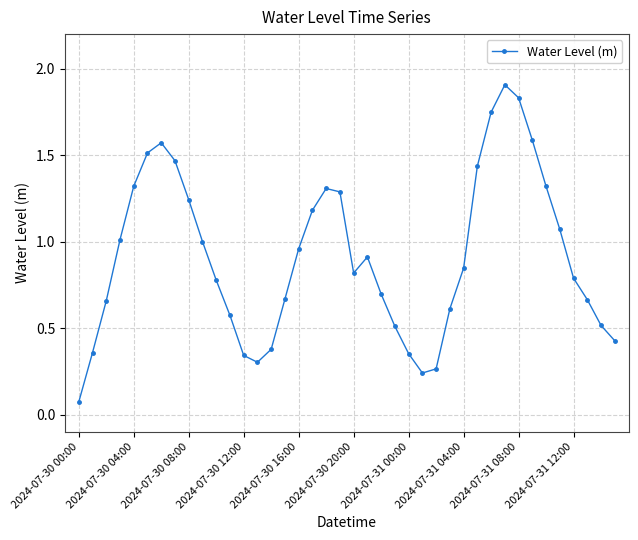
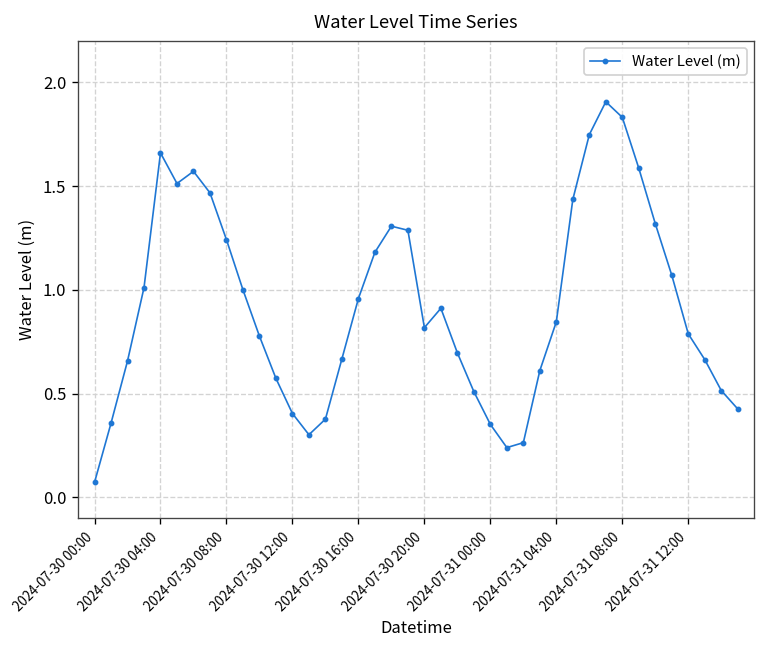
  {
    "2024-07-30 00:00": 0.07,
-   "2024-07-30 04:00": 1.32,
+   "2024-07-30 04:00": 1.66,
    "2024-07-30 08:00": 1.24,
-   "2024-07-30 12:00": 0.34,
+   "2024-07-30 12:00": 0.40,
    "2024-07-30 16:00": 0.96,
    "2024-07-30 20:00": 0.82,
    "2024-07-31 00:00": 0.35,
    "2024-07-31 04:00": 0.85,
    "2024-07-31 08:00": 1.83,
    "2024-07-31 12:00": 0.79
  }
